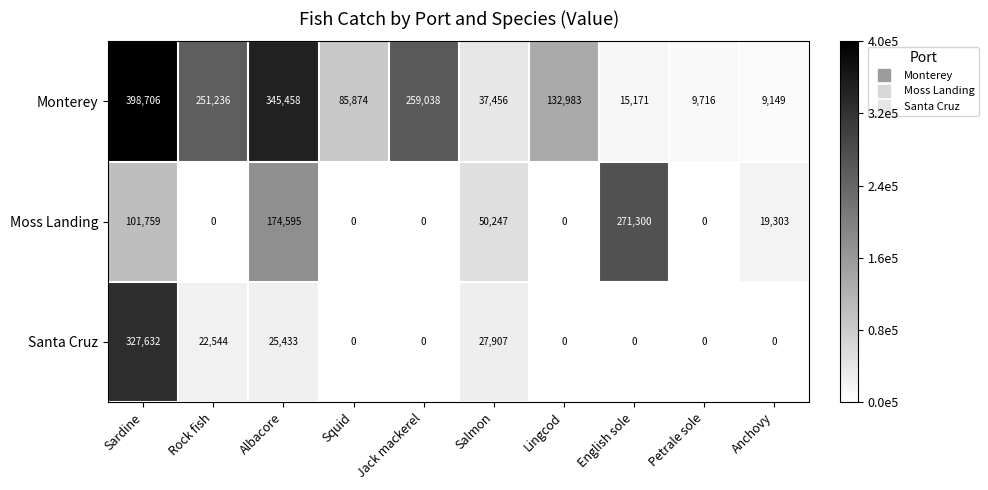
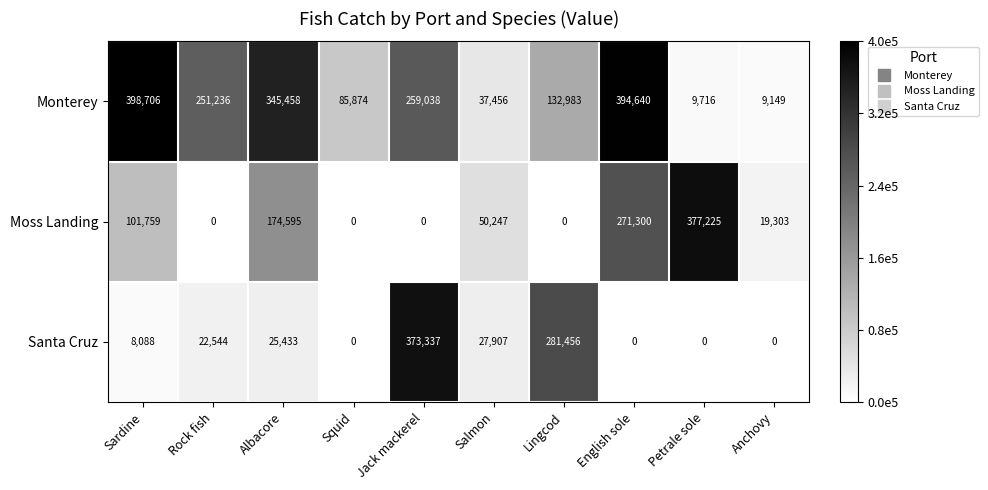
  {
    "Monterey": {
      "Sardine": "398,706",
      "Rock fish": "251,236",
      "Albacore": "345,458",
      "Squid": "85,874",
      "Jack mackerel": "259,038",
      "Salmon": "37,456",
      "Lingcod": "132,983",
-     "English sole": "15,171",
+     "English sole": "394,640",
      "Petrale sole": "9,716",
      "Anchovy": "9,149"
    },
    "Moss Landing": {
      "Sardine": "101,759",
      "Rock fish": "0",
      "Albacore": "174,595",
      "Squid": "0",
      "Jack mackerel": "0",
      "Salmon": "50,247",
      "Lingcod": "0",
      "English sole": "271,300",
-     "Petrale sole": "0",
+     "Petrale sole": "377,225",
      "Anchovy": "19,303"
    },
    "Santa Cruz": {
-     "Sardine": "327,632",
+     "Sardine": "8,088",
      "Rock fish": "22,544",
      "Albacore": "25,433",
      "Squid": "0",
-     "Jack mackerel": "0",
+     "Jack mackerel": "373,337",
      "Salmon": "27,907",
-     "Lingcod": "0",
+     "Lingcod": "281,456",
      "English sole": "0",
      "Petrale sole": "0",
      "Anchovy": "0"
    }
  }
